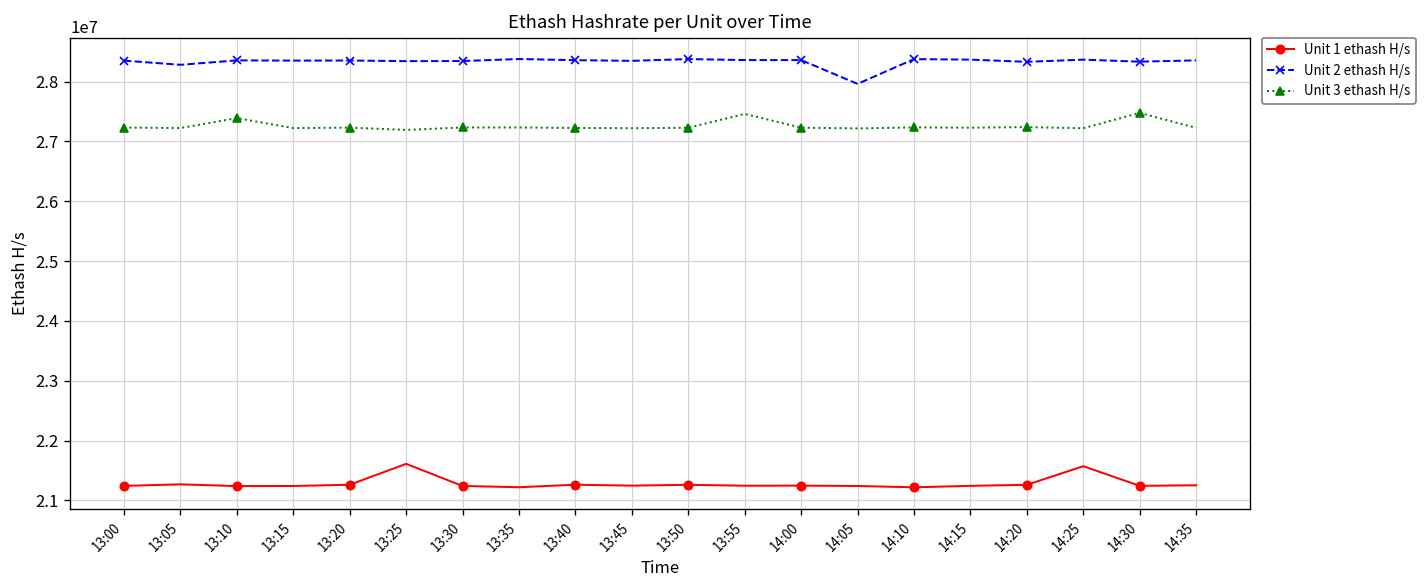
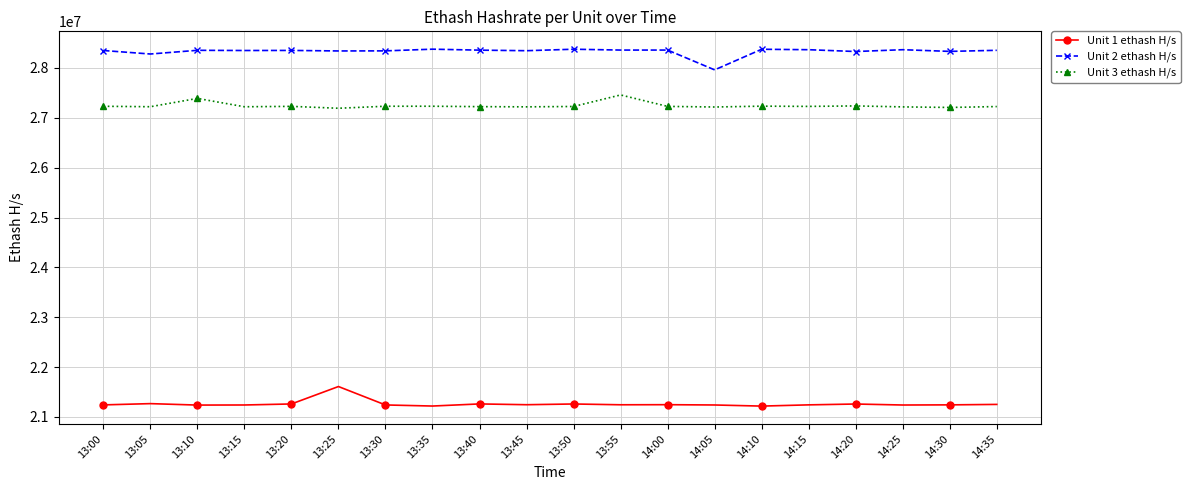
  {
    "Unit 1 ethash H/s": {
      "13:00": 21200000,
      "13:05": 21300000,
      "13:10": 21200000,
      "13:15": 21200000,
      "13:20": 21300000,
      "13:25": 21600000,
      "13:30": 21200000,
      "13:35": 21200000,
      "13:40": 21300000,
      "13:45": 21200000,
      "13:50": 21300000,
      "13:55": 21200000,
      "14:00": 21200000,
      "14:05": 21200000,
      "14:10": 21200000,
      "14:15": 21200000,
      "14:20": 21300000,
-     "14:25": 21600000,
+     "14:25": 21200000,
      "14:30": 21200000,
      "14:35": 21300000
    },
    "Unit 2 ethash H/s": {
      "13:00": 28300000,
      "13:05": 28300000,
      "13:10": 28400000,
      "13:15": 28300000,
      "13:20": 28400000,
      "13:25": 28300000,
      "13:30": 28300000,
      "13:35": 28400000,
      "13:40": 28400000,
      "13:45": 28300000,
      "13:50": 28400000,
      "13:55": 28400000,
      "14:00": 28400000,
      "14:05": 28000000,
      "14:10": 28400000,
      "14:15": 28400000,
      "14:20": 28300000,
      "14:25": 28400000,
      "14:30": 28300000,
      "14:35": 28400000
    },
    "Unit 3 ethash H/s": {
      "13:00": 27200000,
      "13:05": 27200000,
      "13:10": 27400000,
      "13:15": 27200000,
      "13:20": 27200000,
      "13:25": 27200000,
      "13:30": 27200000,
      "13:35": 27200000,
      "13:40": 27200000,
      "13:45": 27200000,
      "13:50": 27200000,
      "13:55": 27500000,
      "14:00": 27200000,
      "14:05": 27200000,
      "14:10": 27200000,
      "14:15": 27200000,
      "14:20": 27200000,
      "14:25": 27200000,
-     "14:30": 27500000,
+     "14:30": 27200000,
      "14:35": 27200000
    }
  }
